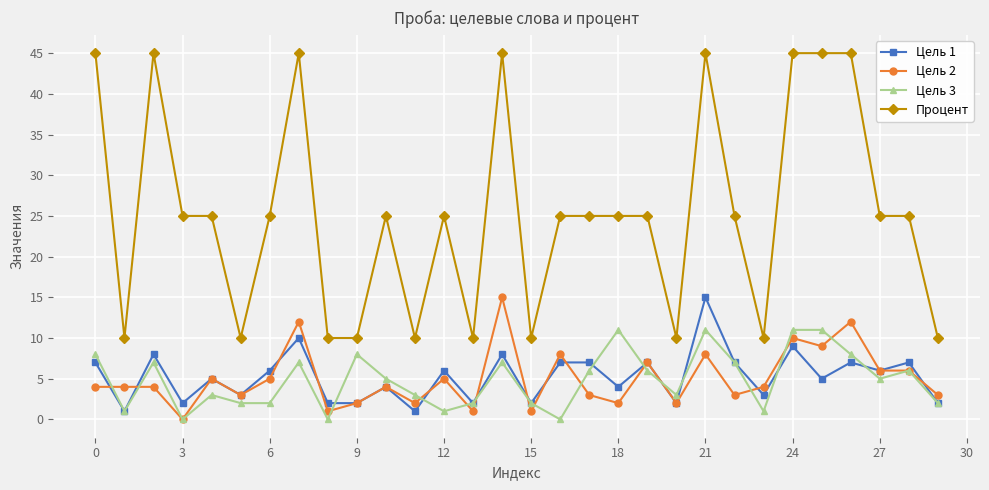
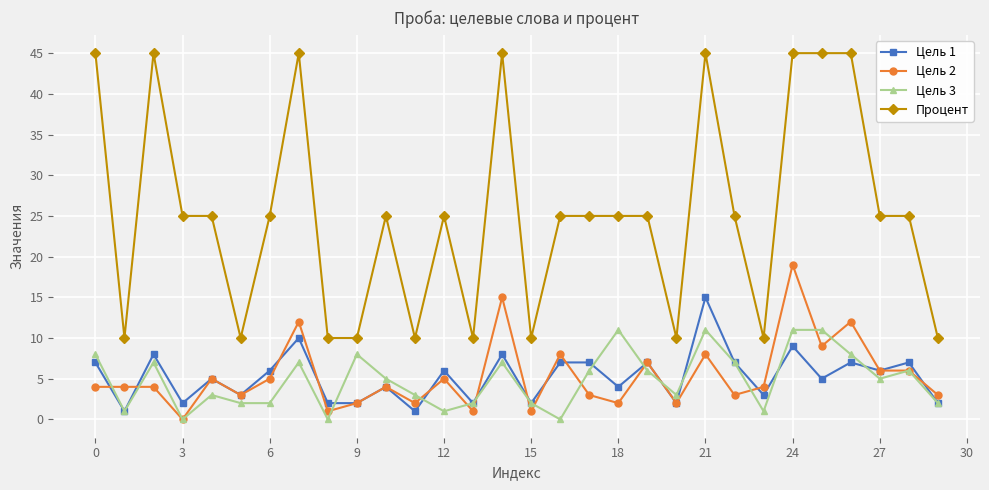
  {
    "Цель 1": {
      "0": 7,
      "3": 2,
      "6": 6,
      "12": 6,
      "18": 4,
      "21": 15,
      "24": 9
    },
    "Цель 2": {
      "0": 4,
      "6": 5,
      "12": 5,
      "15": 1,
      "18": 2,
      "21": 8,
-     "24": 10
+     "24": 19
    },
    "Цель 3": {
      "0": 8,
      "6": 2,
      "9": 8,
      "12": 1,
      "18": 11,
      "21": 11,
      "24": 11,
      "27": 5
    },
    "Процент": {
      "0": 45,
      "3": 25,
      "6": 25,
      "9": 10,
      "12": 25,
      "15": 10,
      "18": 25,
      "21": 45,
      "24": 45,
      "27": 25
    }
  }
